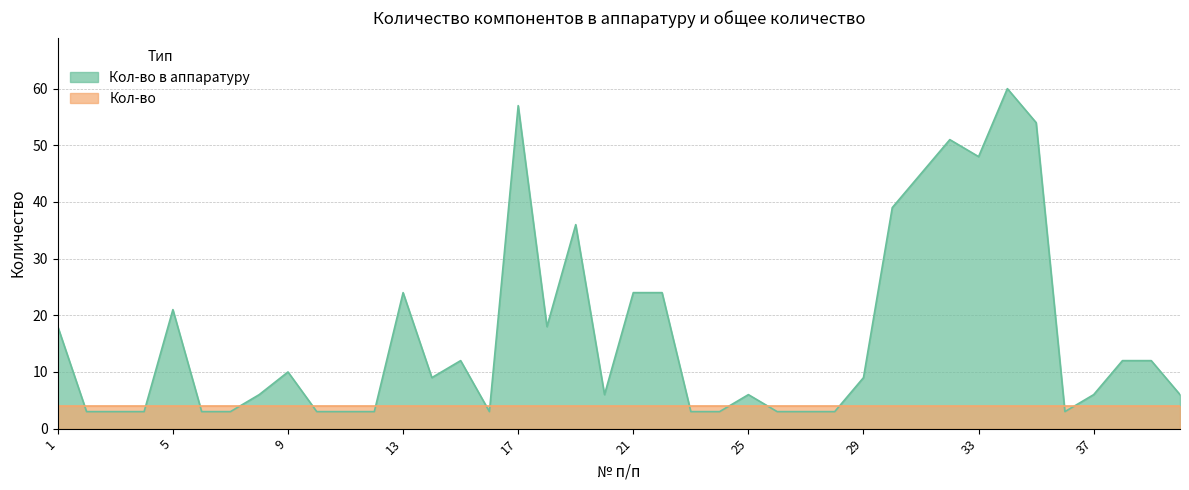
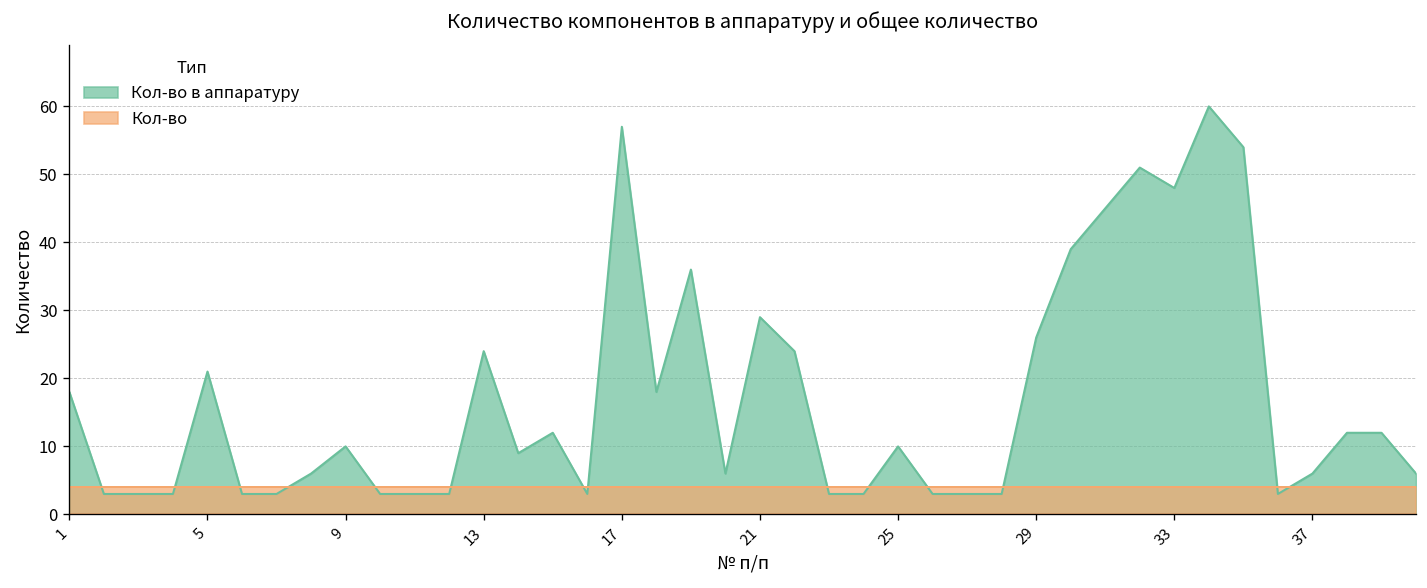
  {
    "Кол-во в аппаратуру": {
      "1": 18,
      "5": 21,
      "9": 10,
      "13": 24,
      "17": 57,
-     "21": 24,
-     "25": 6,
-     "29": 9,
+     "21": 29,
+     "25": 10,
+     "29": 26,
      "33": 48,
      "37": 6
    },
    "Кол-во": {
      "1": 4,
      "5": 4,
      "9": 4,
      "13": 4,
      "17": 4,
      "21": 4,
      "25": 4,
      "29": 4,
      "33": 4,
      "37": 4
    }
  }
